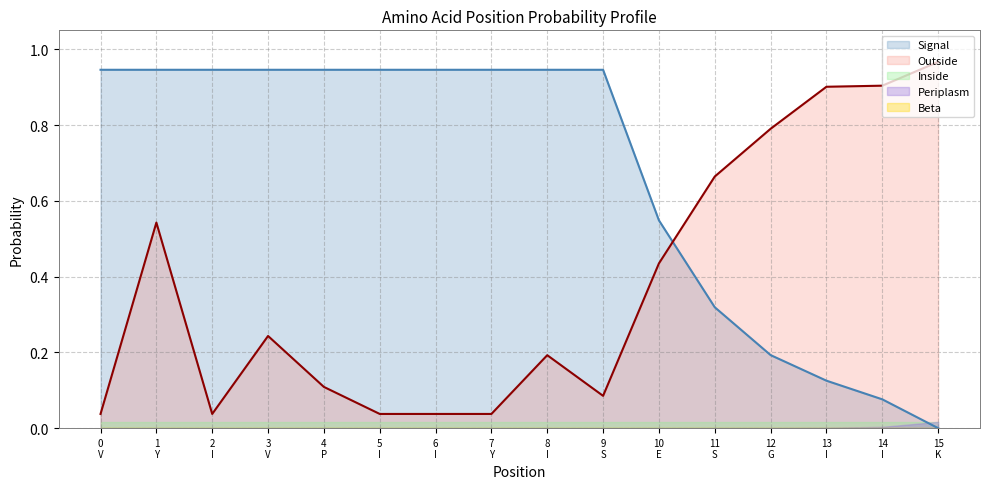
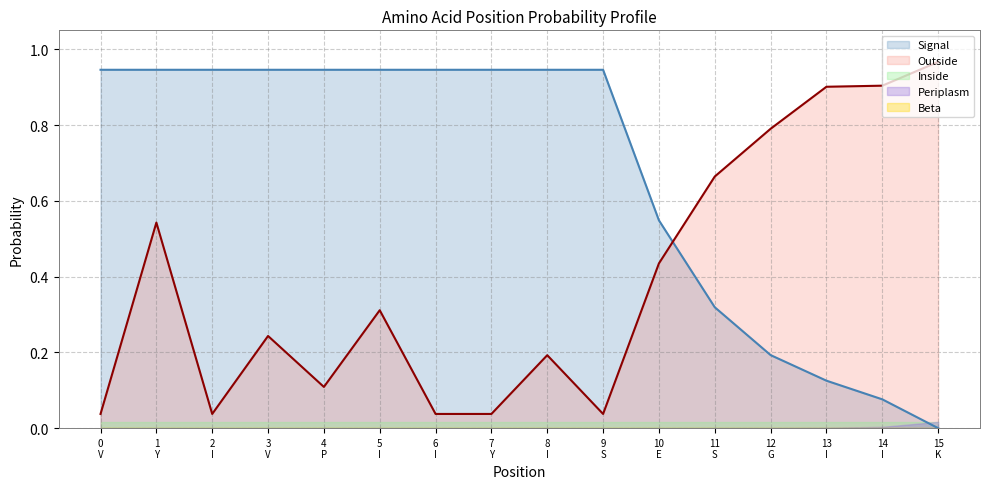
  {
    "Outside": {
      "0 V": 0.04,
      "1 Y": 0.54,
      "2 I": 0.04,
      "3 V": 0.24,
      "4 P": 0.11,
-     "5 I": 0.04,
+     "5 I": 0.31,
      "6 I": 0.04,
      "7 Y": 0.04,
      "8 I": 0.19,
-     "9 S": 0.09,
+     "9 S": 0.04,
      "10 E": 0.43,
      "11 S": 0.66,
      "12 G": 0.79,
      "13 I": 0.90
    }
  }
